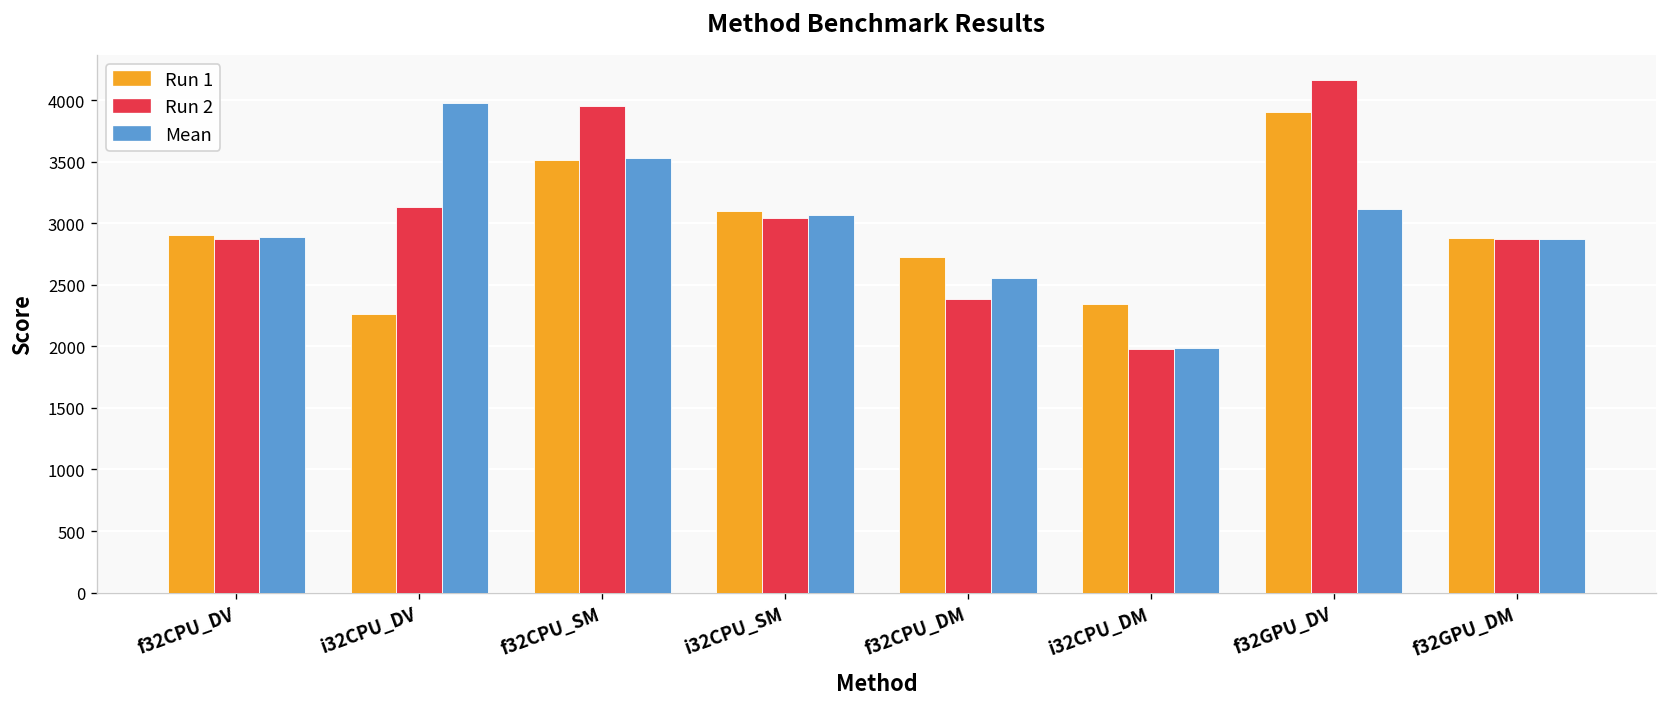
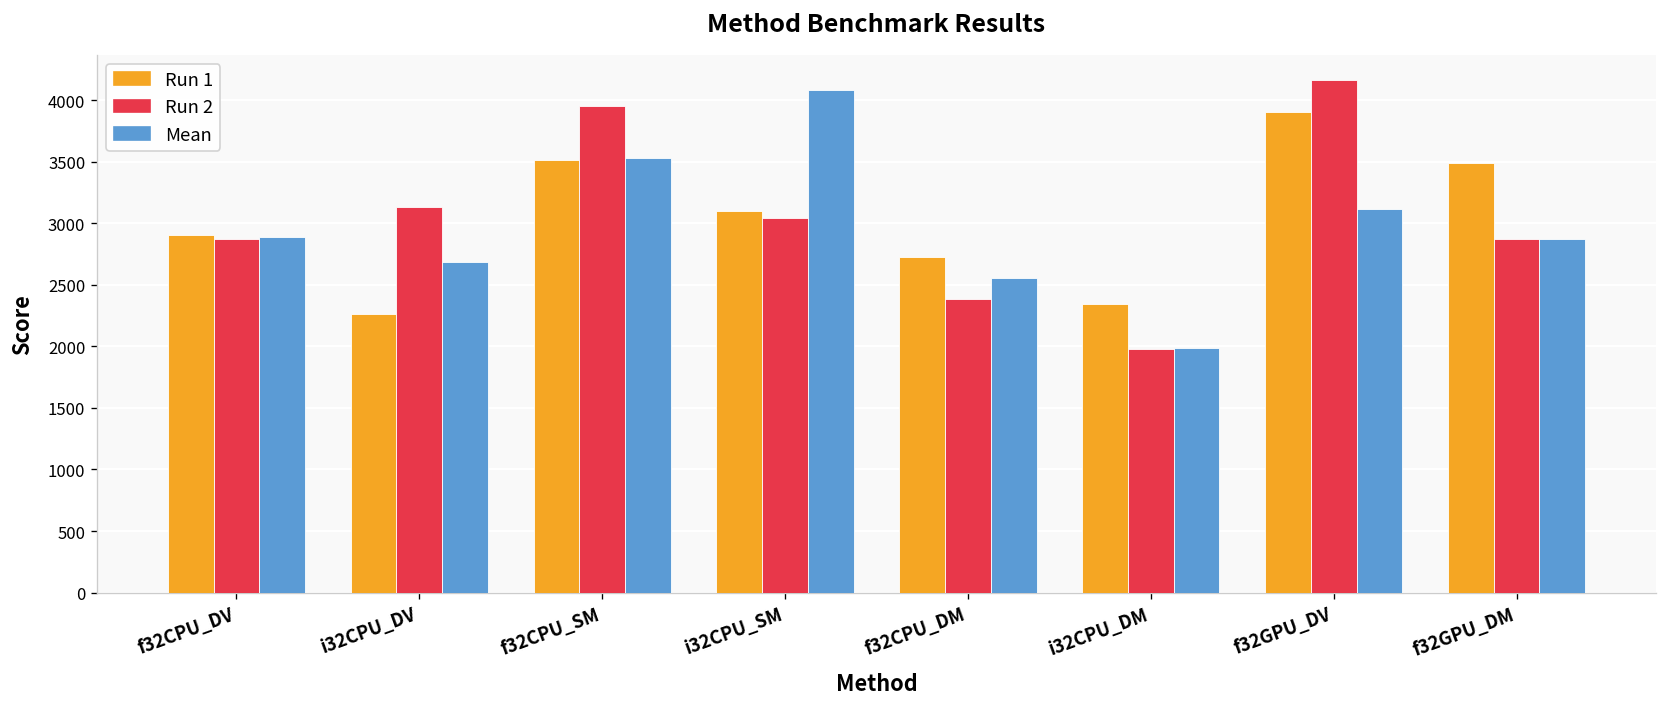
  {
    "Run 1": {
      "f32CPU_DV": 2900,
      "i32CPU_DV": 2260,
      "f32CPU_SM": 3510,
      "i32CPU_SM": 3100,
      "f32CPU_DM": 2730,
      "i32CPU_DM": 2340,
      "f32GPU_DV": 3900,
-     "f32GPU_DM": 2880
+     "f32GPU_DM": 3490
    },
    "Run 2": {
      "f32CPU_DV": 2880,
      "i32CPU_DV": 3130,
      "f32CPU_SM": 3950,
      "i32CPU_SM": 3040,
      "f32CPU_DM": 2390,
      "i32CPU_DM": 1980,
      "f32GPU_DV": 4160,
      "f32GPU_DM": 2870
    },
    "Mean": {
      "f32CPU_DV": 2890,
-     "i32CPU_DV": 3980,
+     "i32CPU_DV": 2690,
      "f32CPU_SM": 3530,
-     "i32CPU_SM": 3070,
+     "i32CPU_SM": 4080,
      "f32CPU_DM": 2560,
      "i32CPU_DM": 1990,
      "f32GPU_DV": 3120,
      "f32GPU_DM": 2870
    }
  }
